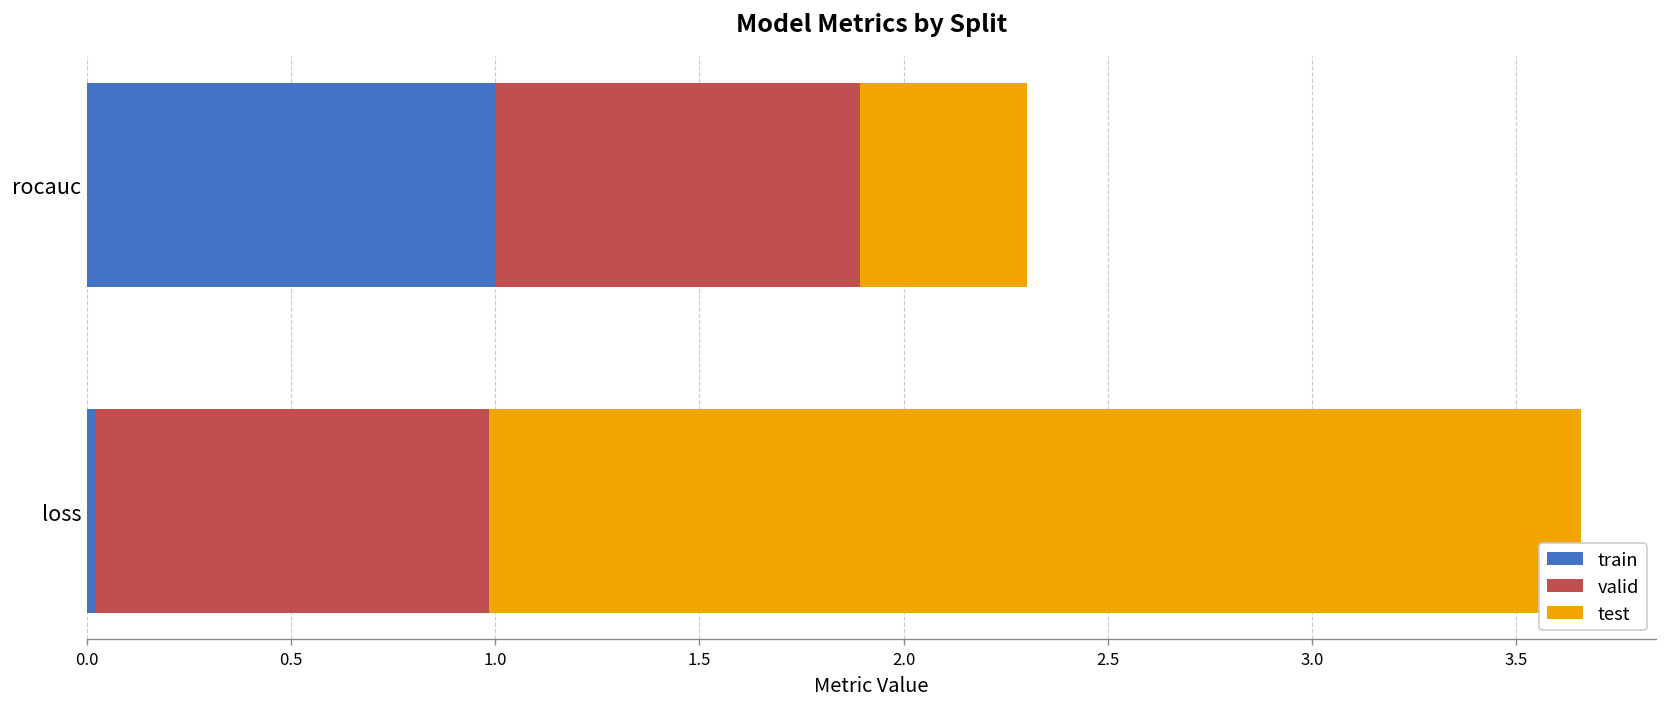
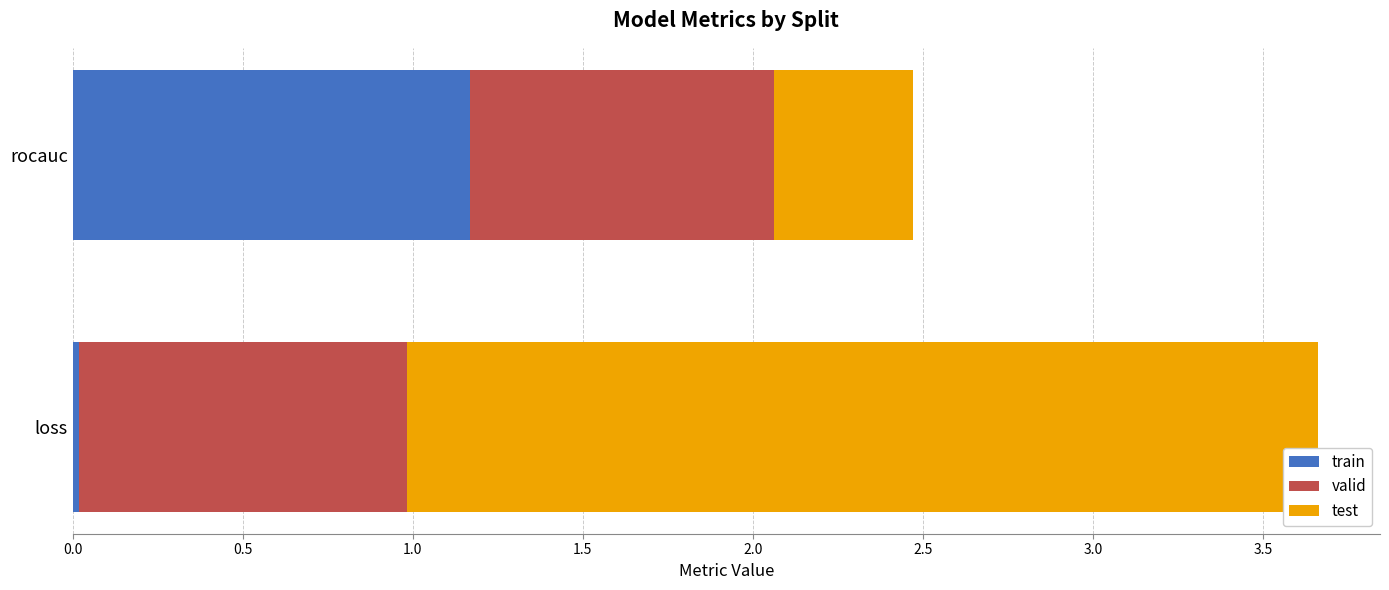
  {
    "train": {
-     "rocauc": 1.00,
+     "rocauc": 1.17,
      "loss": 0.02
    },
    "valid": {
      "rocauc": 0.89,
      "loss": 0.96
    },
    "test": {
      "rocauc": 0.41,
      "loss": 2.68
    }
  }
